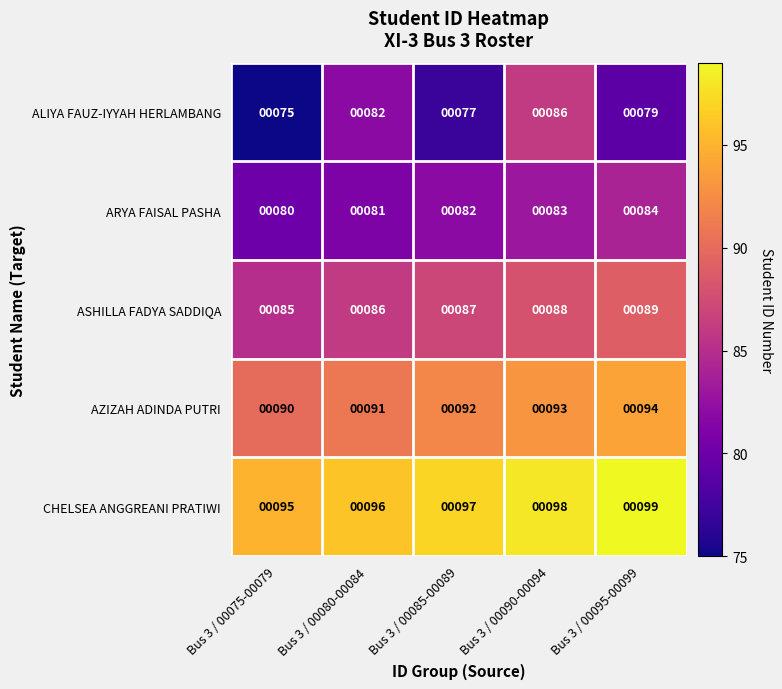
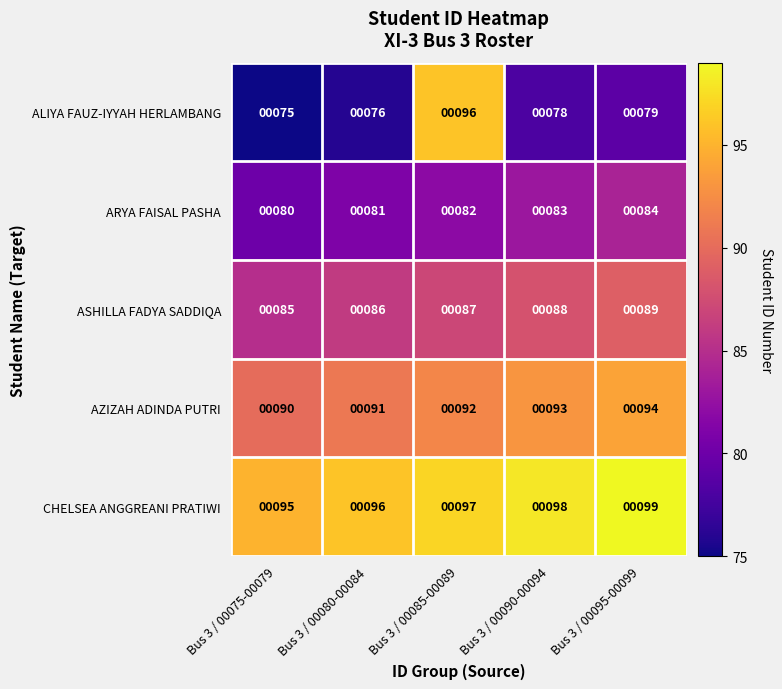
  {
    "ALIYA FAUZ-IYYAH HERLAMBANG": {
      "Bus 3 / 00075-00079": "00075",
-     "Bus 3 / 00080-00084": "00082",
-     "Bus 3 / 00085-00089": "00077",
-     "Bus 3 / 00090-00094": "00086",
+     "Bus 3 / 00080-00084": "00076",
+     "Bus 3 / 00085-00089": "00096",
+     "Bus 3 / 00090-00094": "00078",
      "Bus 3 / 00095-00099": "00079"
    },
    "ARYA FAISAL PASHA": {
      "Bus 3 / 00075-00079": "00080",
      "Bus 3 / 00080-00084": "00081",
      "Bus 3 / 00085-00089": "00082",
      "Bus 3 / 00090-00094": "00083",
      "Bus 3 / 00095-00099": "00084"
    },
    "ASHILLA FADYA SADDIQA": {
      "Bus 3 / 00075-00079": "00085",
      "Bus 3 / 00080-00084": "00086",
      "Bus 3 / 00085-00089": "00087",
      "Bus 3 / 00090-00094": "00088",
      "Bus 3 / 00095-00099": "00089"
    },
    "AZIZAH ADINDA PUTRI": {
      "Bus 3 / 00075-00079": "00090",
      "Bus 3 / 00080-00084": "00091",
      "Bus 3 / 00085-00089": "00092",
      "Bus 3 / 00090-00094": "00093",
      "Bus 3 / 00095-00099": "00094"
    },
    "CHELSEA ANGGREANI PRATIWI": {
      "Bus 3 / 00075-00079": "00095",
      "Bus 3 / 00080-00084": "00096",
      "Bus 3 / 00085-00089": "00097",
      "Bus 3 / 00090-00094": "00098",
      "Bus 3 / 00095-00099": "00099"
    }
  }
